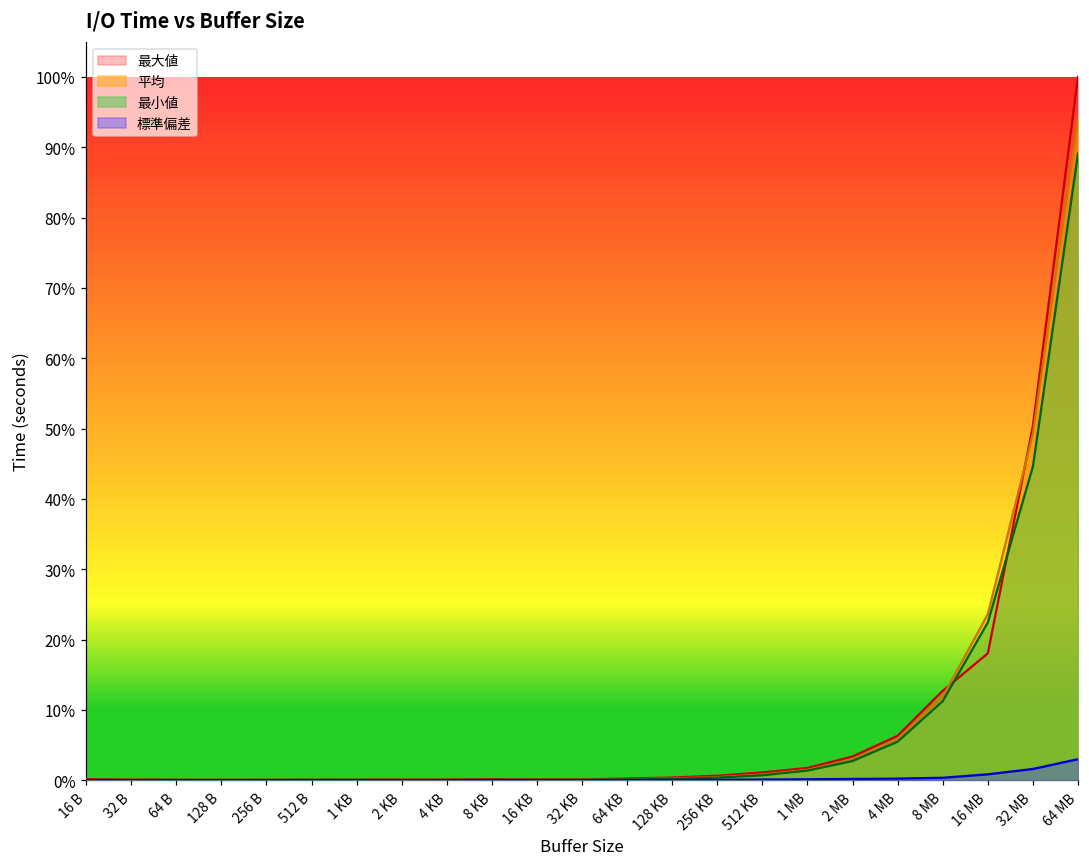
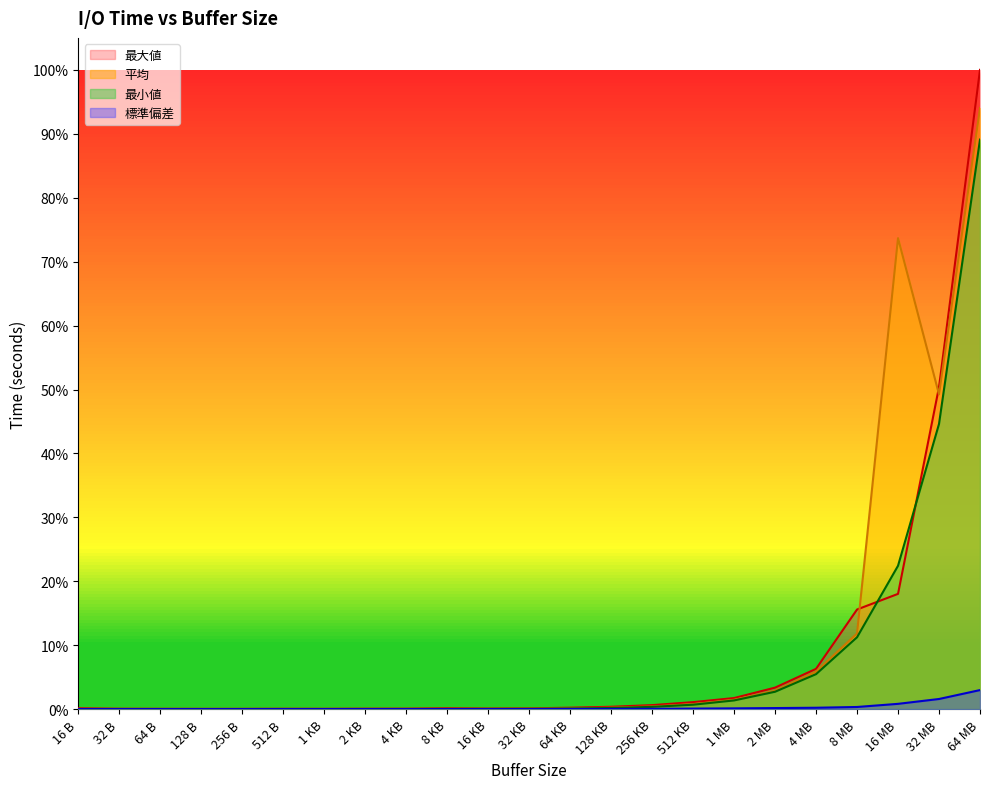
  {
    "最大値": {
      "2 MB": "3%",
      "4 MB": "6%",
-     "8 MB": "13%",
+     "8 MB": "16%",
      "16 MB": "18%",
      "32 MB": "50%",
      "64 MB": "100%"
    },
    "平均": {
      "8 MB": "12%",
-     "16 MB": "24%",
+     "16 MB": "74%",
      "32 MB": "49%",
      "64 MB": "94%"
    },
    "最小値": {
      "8 MB": "11%",
      "16 MB": "22%",
      "32 MB": "45%",
      "64 MB": "89%"
    },
    "標準偏差": {
      "512 KB": "0%",
      "1 MB": "0%",
      "2 MB": "0%",
      "4 MB": "0%",
      "8 MB": "0%",
      "16 MB": "1%",
      "32 MB": "2%",
      "64 MB": "3%"
    }
  }
